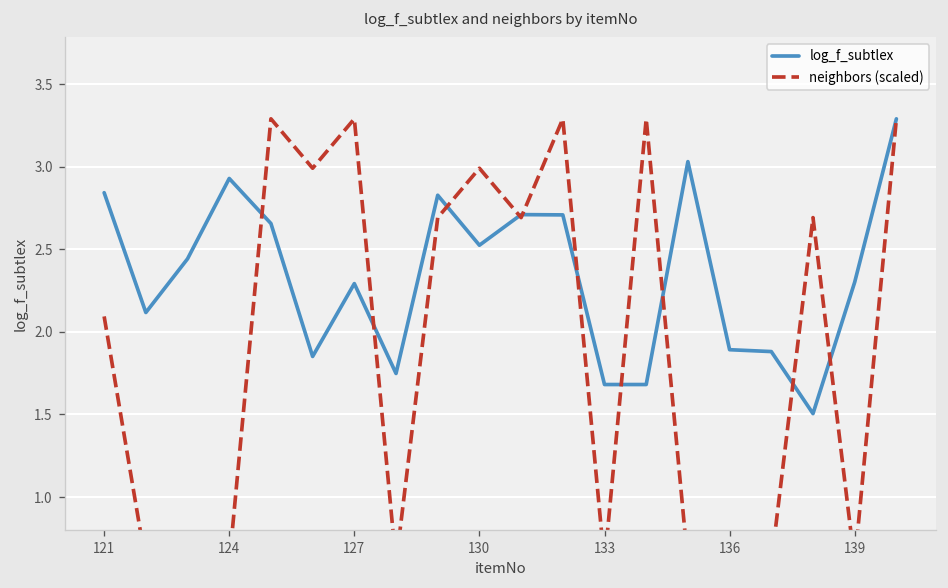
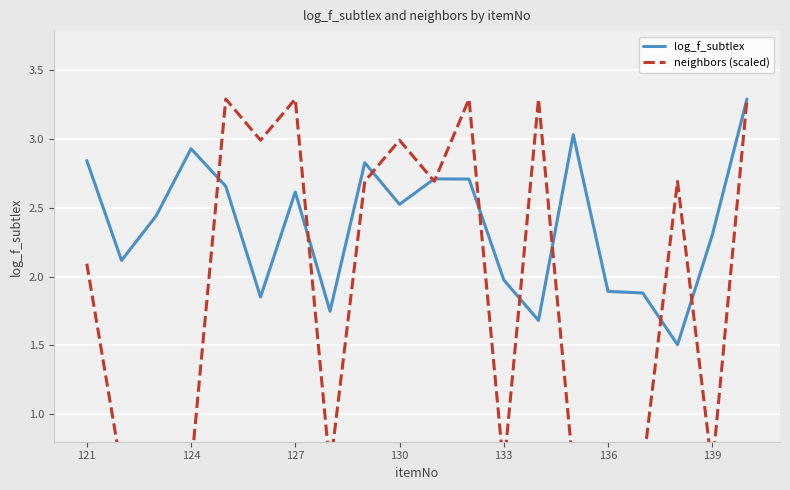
  {
    "log_f_subtlex": {
      "121": 2.84,
      "124": 2.93,
-     "127": 2.29,
+     "127": 2.61,
      "130": 2.52,
-     "133": 1.68,
+     "133": 1.98,
      "136": 1.89,
      "139": 2.30
    },
    "neighbors (scaled)": {
      "121": 2.09,
      "127": 3.29,
      "130": 2.99
    }
  }
